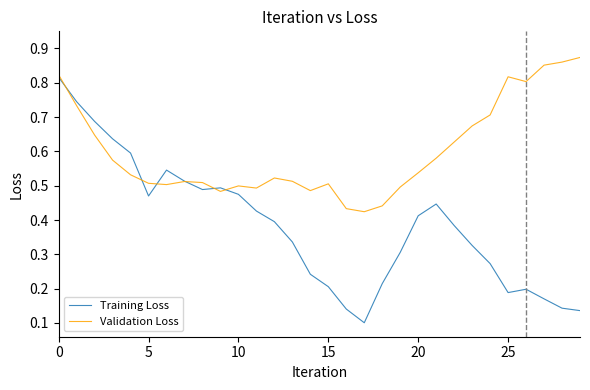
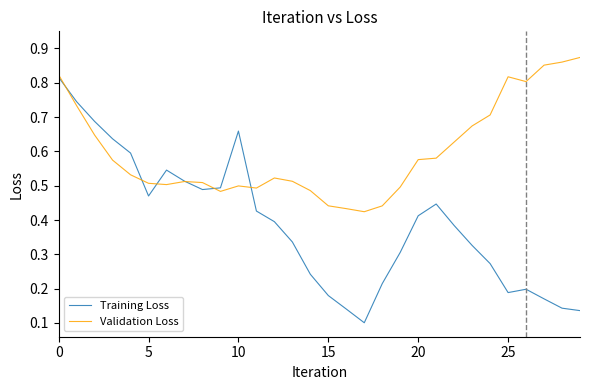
  {
    "Training Loss": {
      "5": 0.47,
-     "10": 0.47,
-     "15": 0.21,
+     "10": 0.66,
+     "15": 0.18,
      "20": 0.41,
      "25": 0.19
    },
    "Validation Loss": {
      "5": 0.51,
      "10": 0.50,
-     "15": 0.51,
-     "20": 0.54,
+     "15": 0.44,
+     "20": 0.58,
      "25": 0.82
    }
  }
